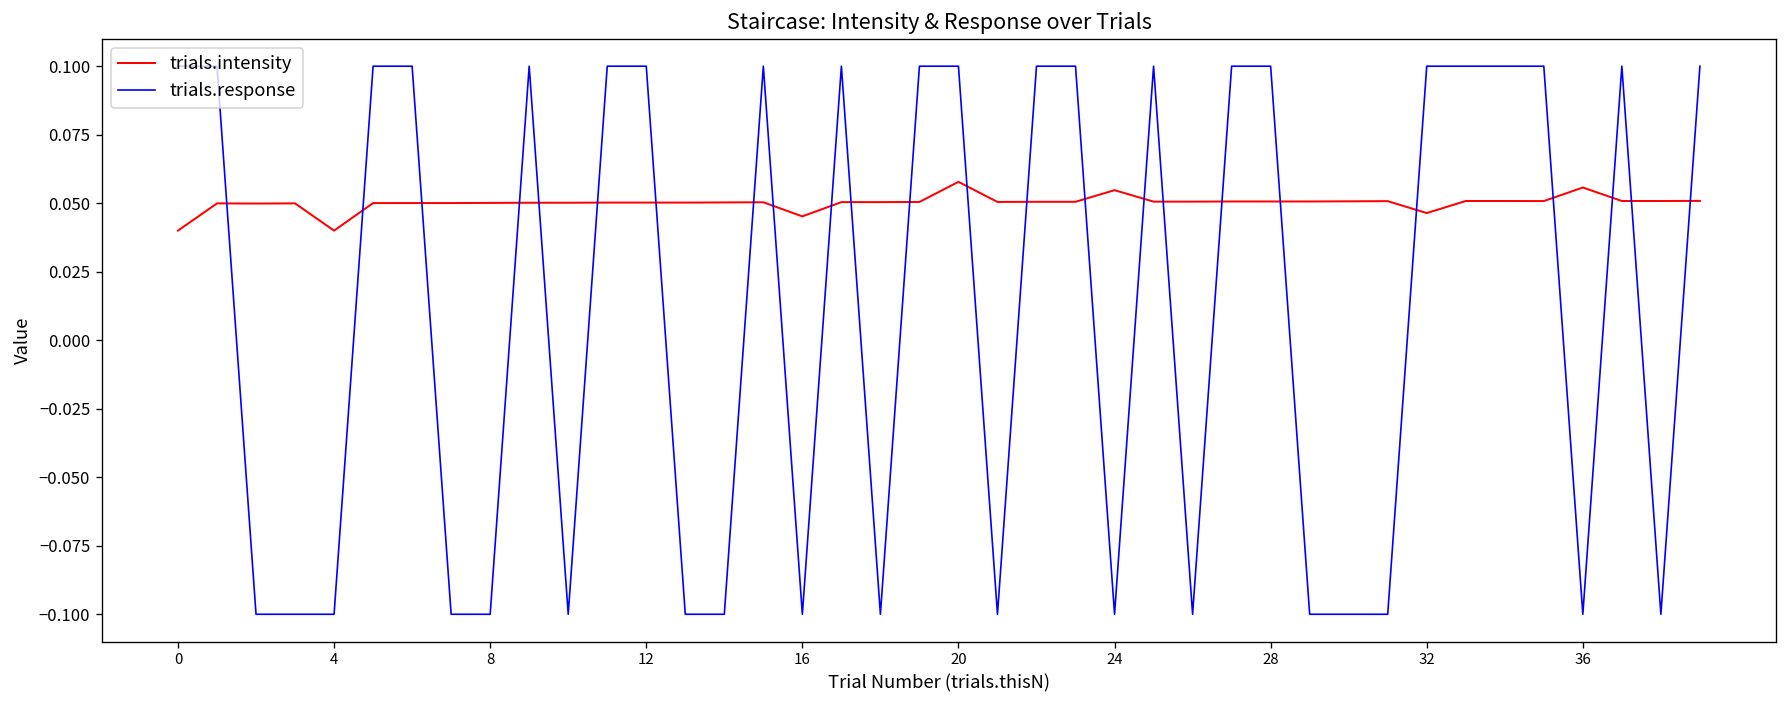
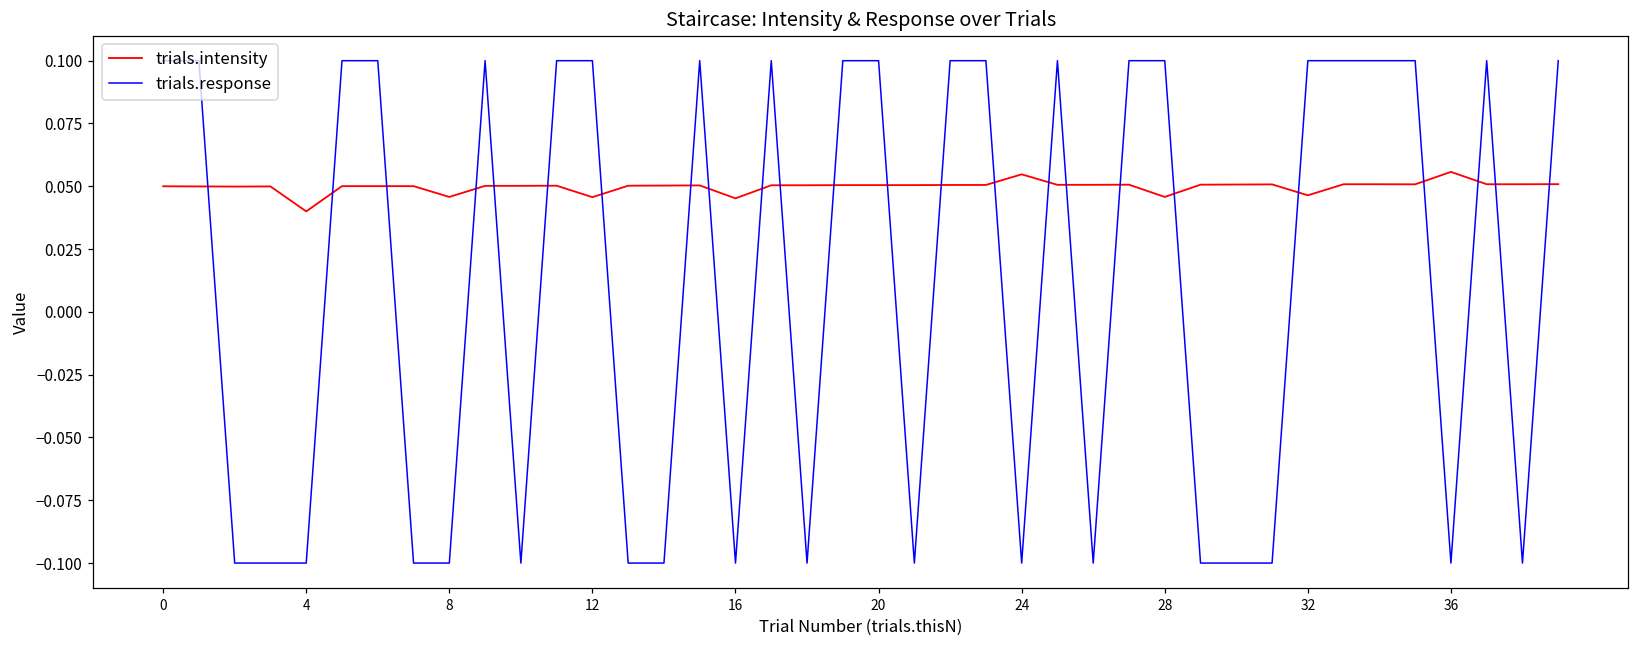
  {
    "trials.intensity": {
-     "0": 0.04,
+     "0": 0.05,
      "4": 0.040,
-     "8": 0.050,
-     "12": 0.050,
+     "8": 0.046,
+     "12": 0.046,
      "16": 0.045,
-     "20": 0.058,
+     "20": 0.050,
      "24": 0.055,
-     "28": 0.051,
+     "28": 0.046,
      "32": 0.046,
      "36": 0.056
    },
    "trials.response": {
      "4": -0.100,
      "8": -0.100,
      "12": 0.100,
      "16": -0.100,
      "20": 0.100,
      "24": -0.100,
      "28": 0.100,
      "32": 0.100,
      "36": -0.100
    }
  }
